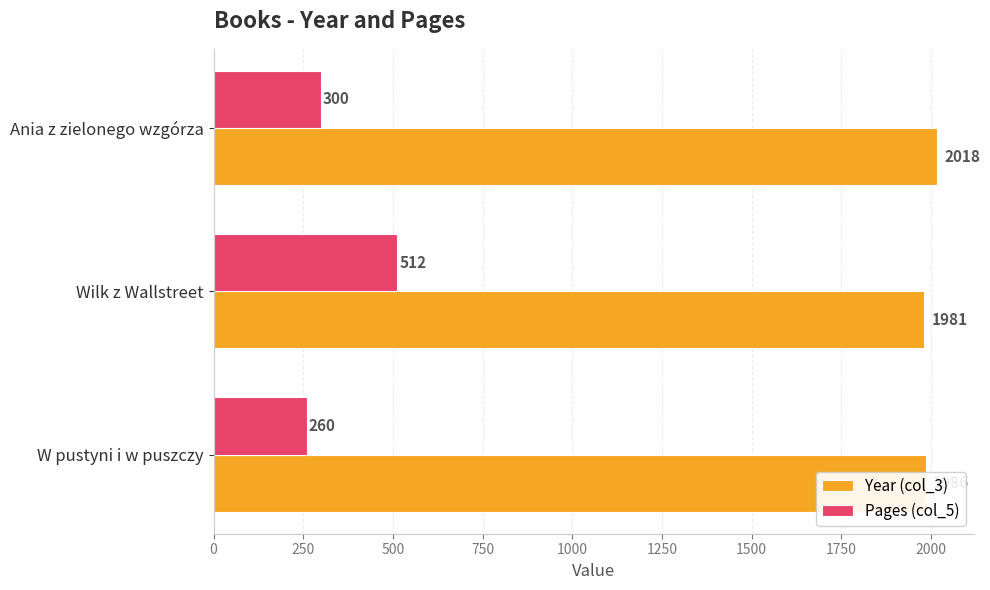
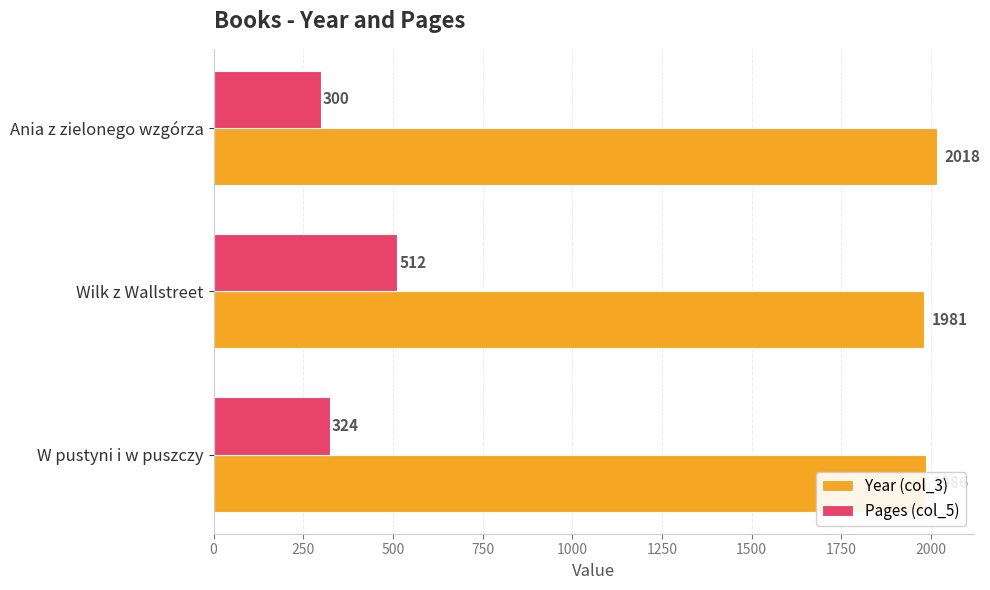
  {
    "Year (col_3)": {
      "Ania z zielonego wzgórza": 2018,
      "Wilk z Wallstreet": 1981
    },
    "Pages (col_5)": {
      "Ania z zielonego wzgórza": 300,
      "Wilk z Wallstreet": 512,
-     "W pustyni i w puszczy": 260
+     "W pustyni i w puszczy": 324
    }
  }
